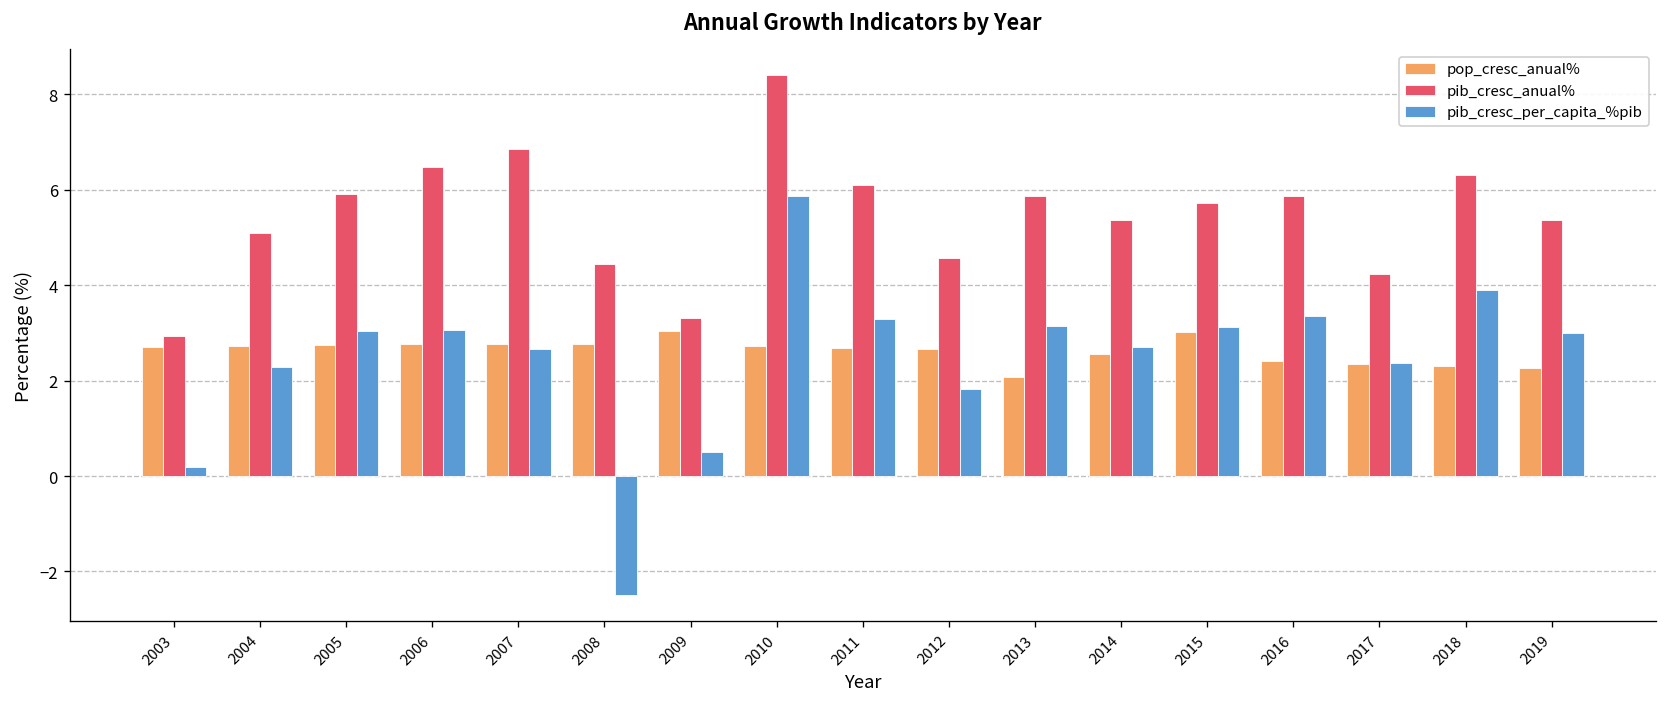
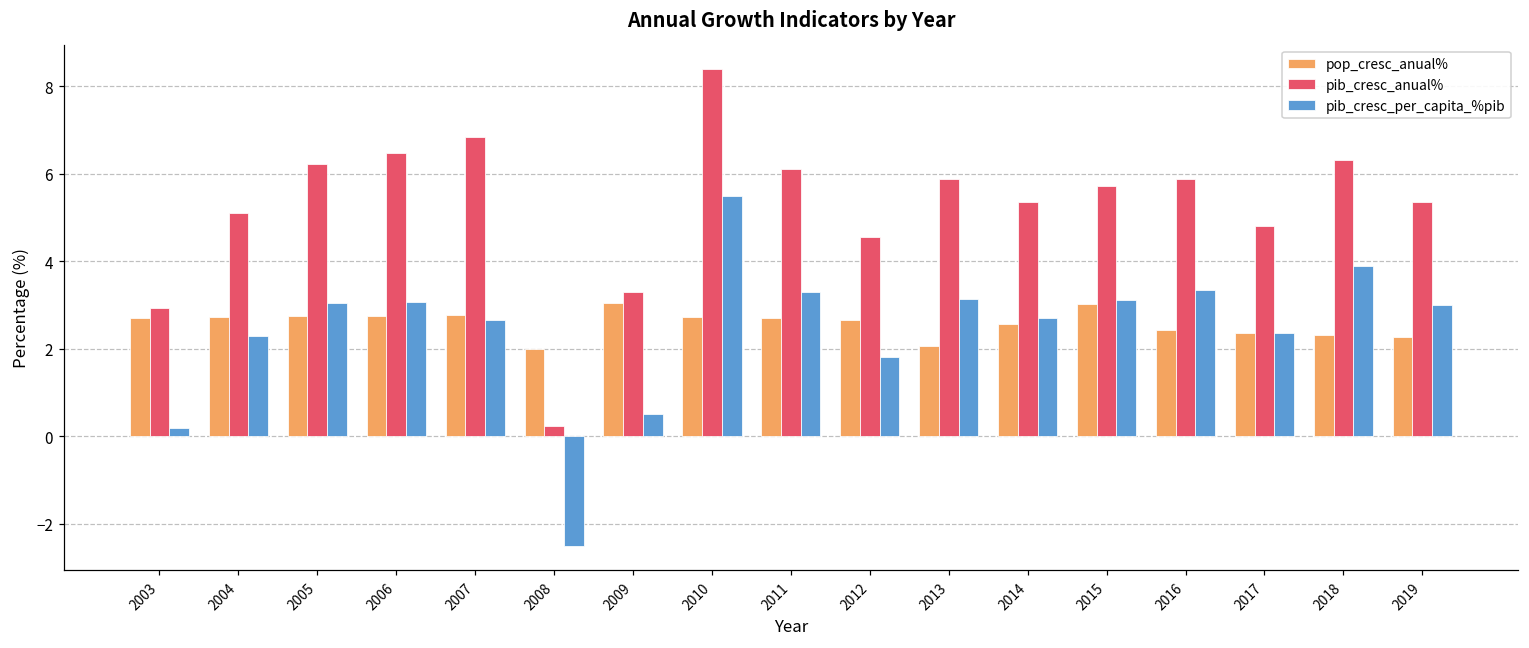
  {
    "pop_cresc_anual%": {
      "2003": 2.7,
      "2004": 2.7,
      "2005": 2.7,
      "2006": 2.8,
      "2007": 2.8,
-     "2008": 2.8,
+     "2008": 2.0,
      "2009": 3.0,
      "2010": 2.7,
      "2011": 2.7,
      "2012": 2.7,
      "2013": 2.1,
      "2014": 2.6,
      "2015": 3.0,
      "2016": 2.4,
      "2017": 2.4,
      "2018": 2.3,
      "2019": 2.3
    },
    "pib_cresc_anual%": {
      "2003": 2.9,
      "2004": 5.1,
-     "2005": 5.9,
+     "2005": 6.2,
      "2006": 6.5,
      "2007": 6.9,
-     "2008": 4.5,
+     "2008": 0.2,
      "2009": 3.3,
      "2010": 8.4,
      "2011": 6.1,
      "2012": 4.6,
      "2013": 5.9,
      "2014": 5.4,
      "2015": 5.7,
      "2016": 5.9,
-     "2017": 4.2,
+     "2017": 4.8,
      "2018": 6.3,
      "2019": 5.4
    },
    "pib_cresc_per_capita_%pib": {
      "2003": 0.2,
      "2004": 2.3,
      "2005": 3.0,
      "2006": 3.1,
      "2007": 2.7,
      "2008": -2.5,
      "2009": 0.5,
-     "2010": 5.9,
+     "2010": 5.5,
      "2011": 3.3,
      "2012": 1.8,
      "2013": 3.1,
      "2014": 2.7,
      "2015": 3.1,
      "2016": 3.3,
      "2017": 2.4,
      "2018": 3.9,
      "2019": 3.0
    }
  }
